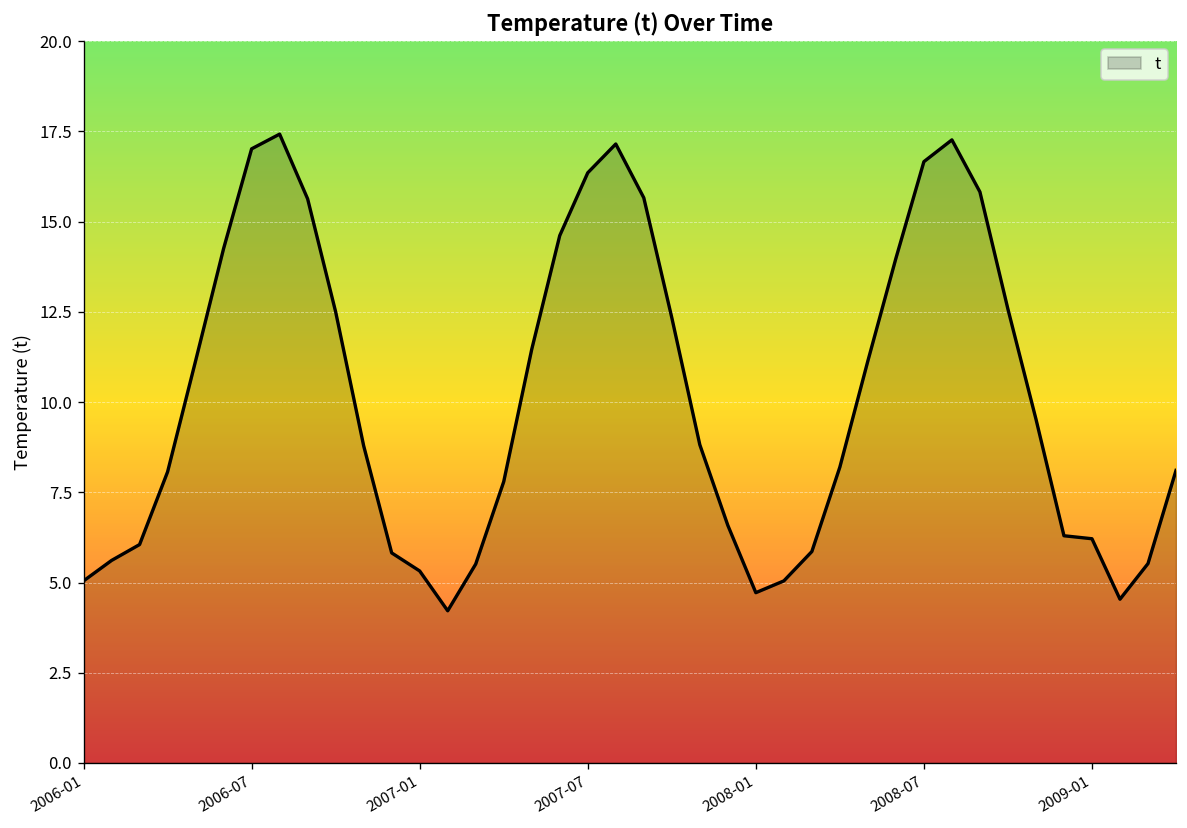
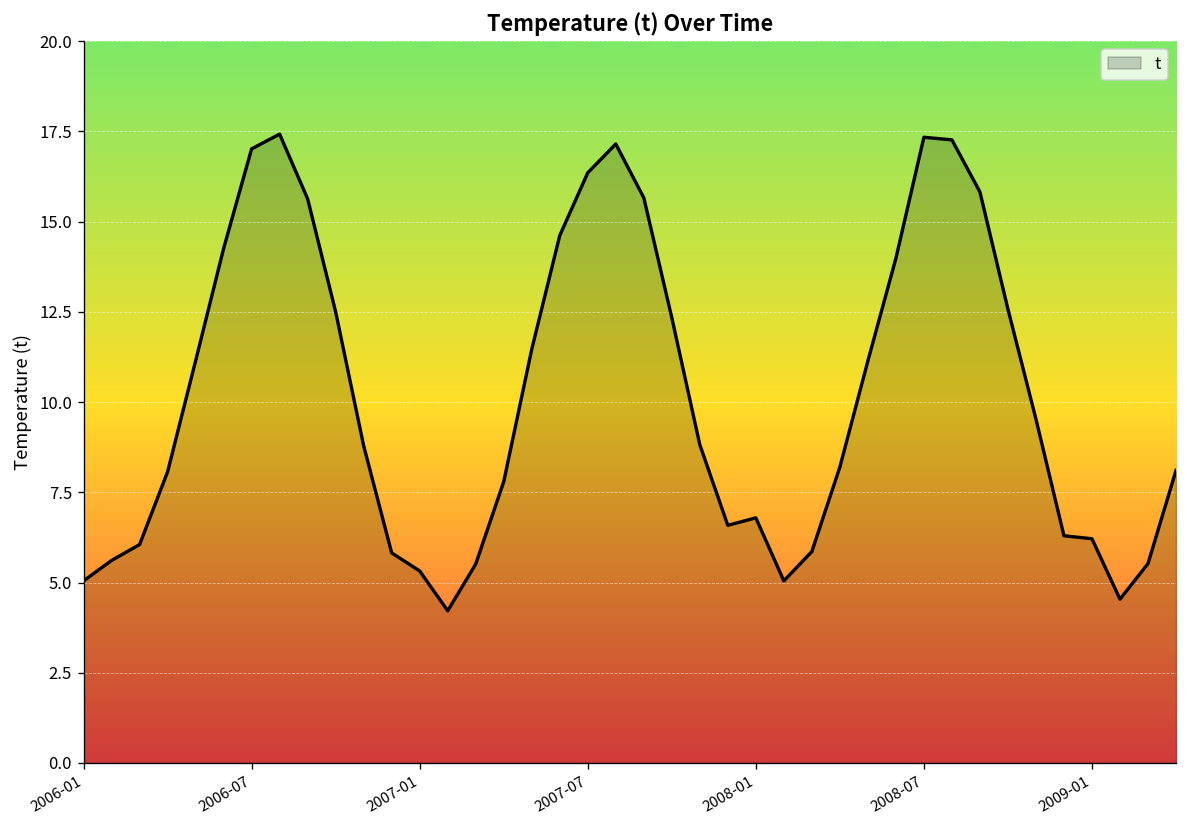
  {
    "2006-01": 5.0,
    "2006-07": 17.0,
    "2007-01": 5.3,
    "2007-07": 16.4,
-   "2008-01": 4.7,
-   "2008-07": 16.7,
+   "2008-01": 6.8,
+   "2008-07": 17.3,
    "2009-01": 6.2
  }
